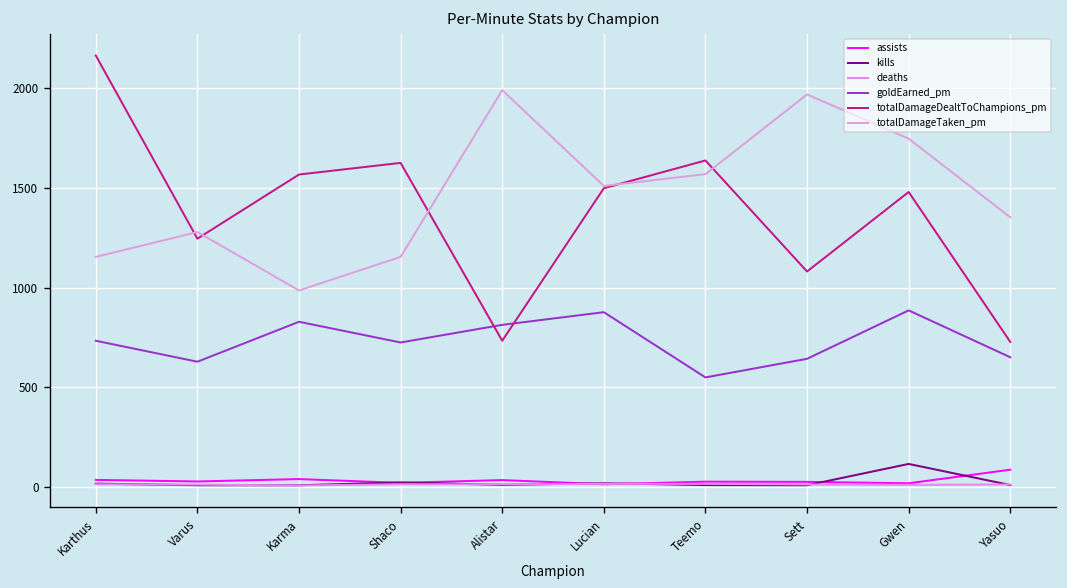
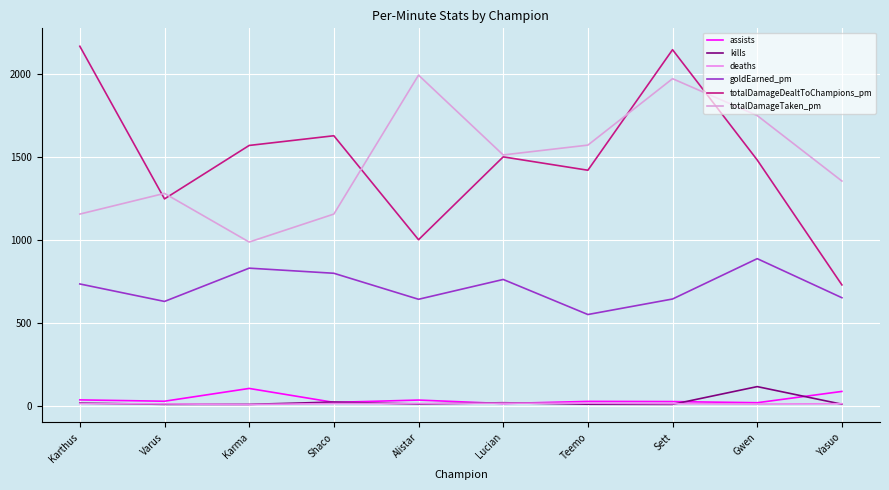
  {
    "assists": {
      "Karthus": 40,
      "Varus": 30,
-     "Karma": 40,
+     "Karma": 100,
      "Alistar": 30,
      "Yasuo": 90
    },
    "kills": {
      "Gwen": 120
    },
    "goldEarned_pm": {
      "Karthus": 730,
      "Varus": 630,
      "Karma": 830,
-     "Shaco": 720,
-     "Alistar": 810,
-     "Lucian": 880,
+     "Shaco": 800,
+     "Alistar": 640,
+     "Lucian": 760,
      "Teemo": 550,
      "Sett": 640,
      "Gwen": 890,
      "Yasuo": 650
    },
    "totalDamageDealtToChampions_pm": {
      "Karthus": 2160,
      "Varus": 1250,
      "Karma": 1570,
      "Shaco": 1630,
-     "Alistar": 730,
-     "Teemo": 1640,
-     "Sett": 1080,
+     "Alistar": 1000,
+     "Teemo": 1420,
+     "Sett": 2140,
      "Gwen": 1480,
      "Yasuo": 730
    }
  }
